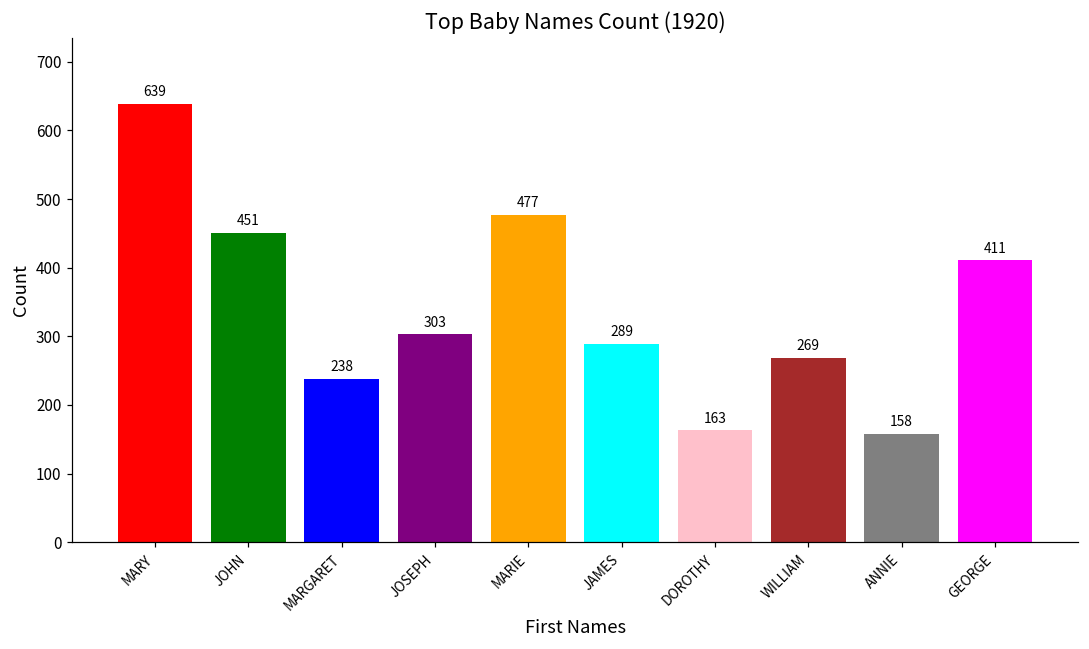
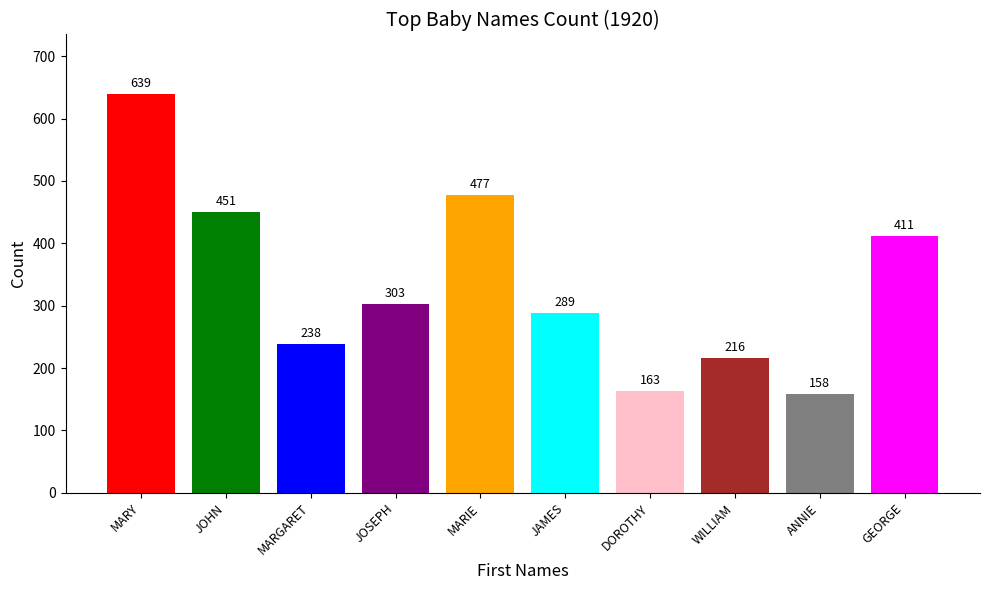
  {
    "MARY": 639,
    "JOHN": 451,
    "MARGARET": 238,
    "JOSEPH": 303,
    "MARIE": 477,
    "JAMES": 289,
    "DOROTHY": 163,
-   "WILLIAM": 269,
+   "WILLIAM": 216,
    "ANNIE": 158,
    "GEORGE": 411
  }
